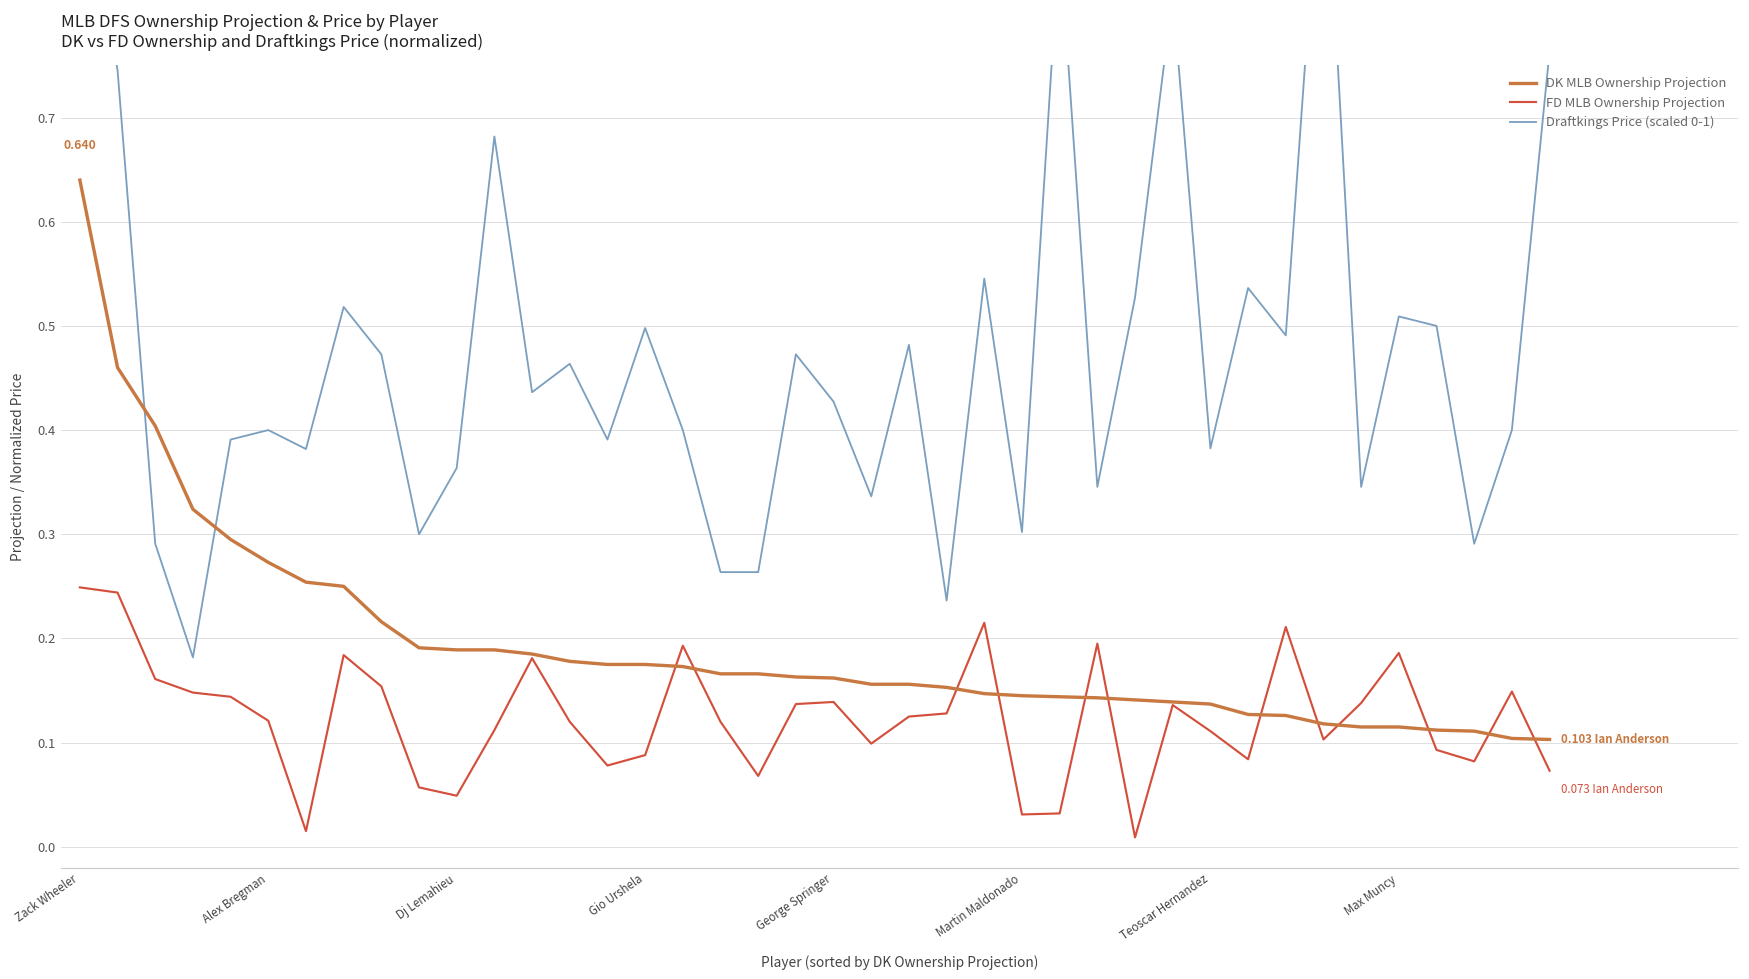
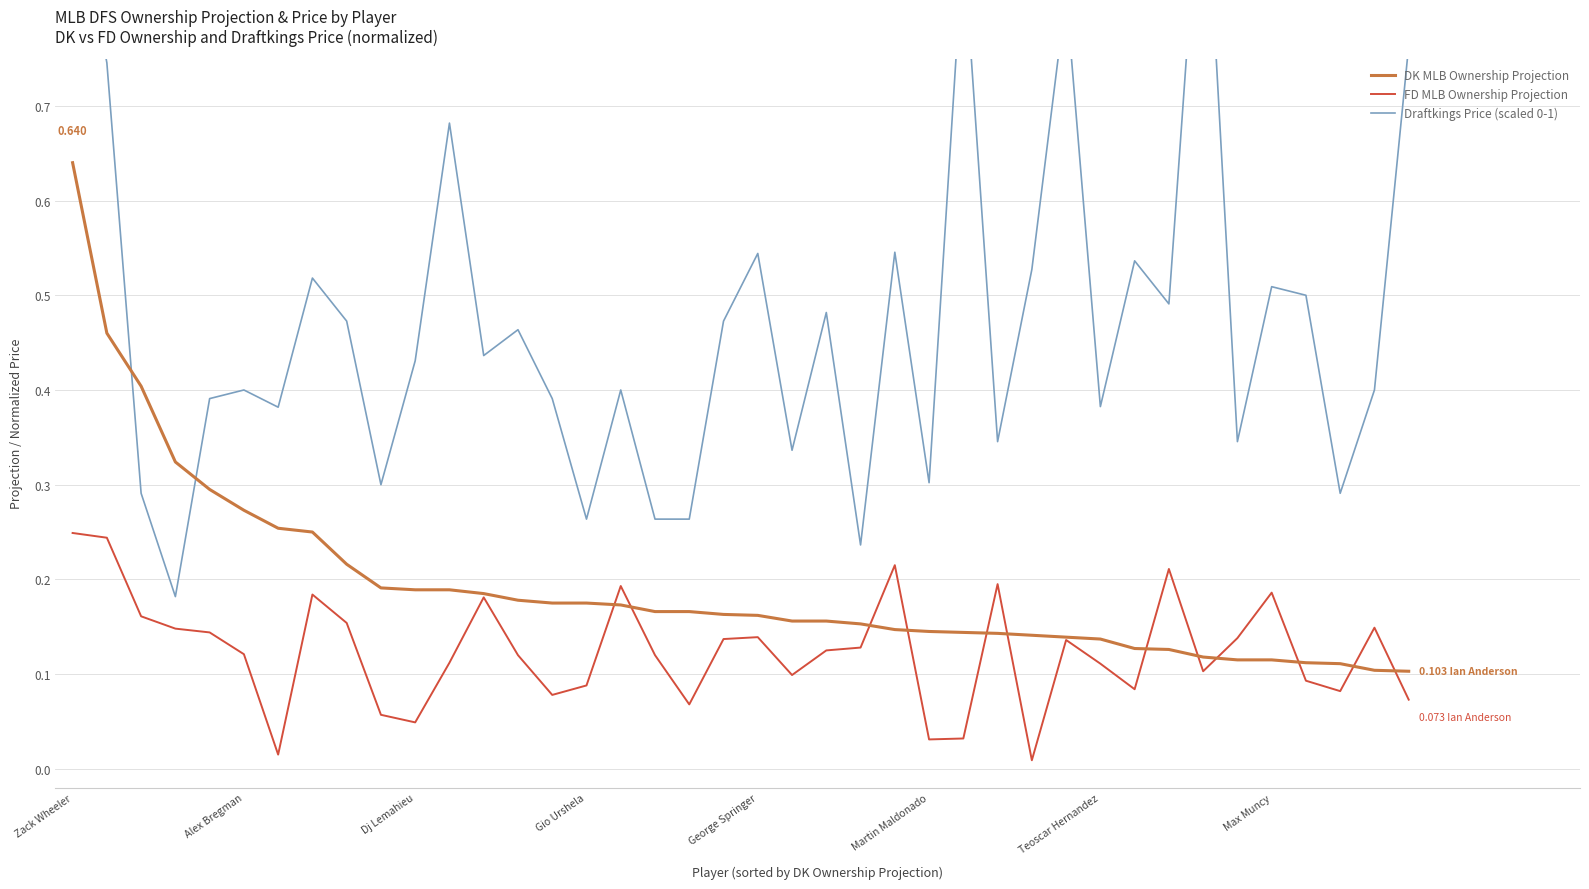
  {
    "Draftkings Price (scaled 0-1)": {
      "Alex Bregman": 0.40,
-     "Dj Lemahieu": 0.36,
-     "Gio Urshela": 0.50,
-     "George Springer": 0.43,
+     "Dj Lemahieu": 0.43,
+     "Gio Urshela": 0.26,
+     "George Springer": 0.54,
      "Martin Maldonado": 0.30,
      "Teoscar Hernandez": 0.38,
      "Max Muncy": 0.51
    }
  }
